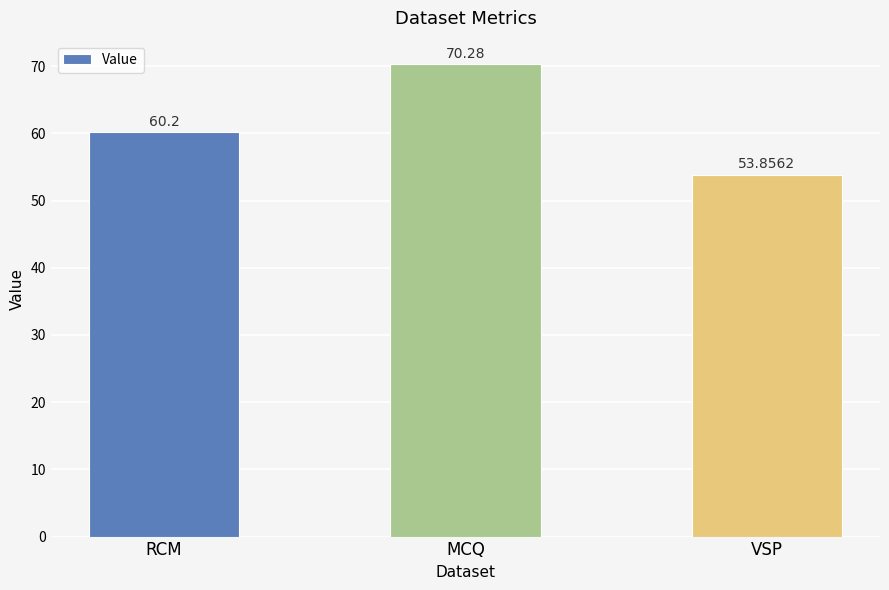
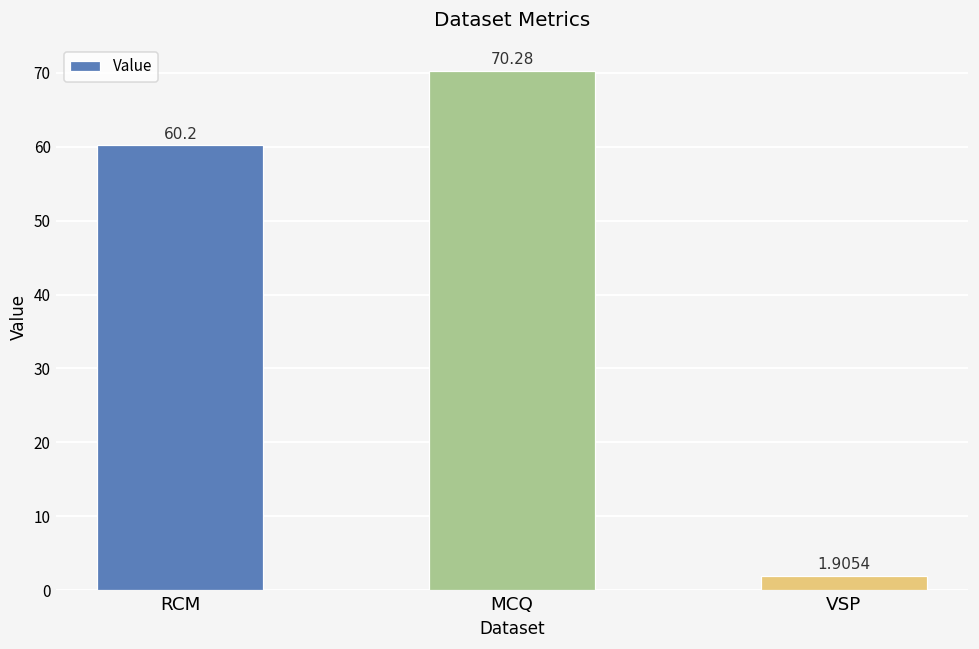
  {
    "RCM": 60.2,
    "MCQ": 70.28,
-   "VSP": 53.8562
+   "VSP": 1.9054
  }
